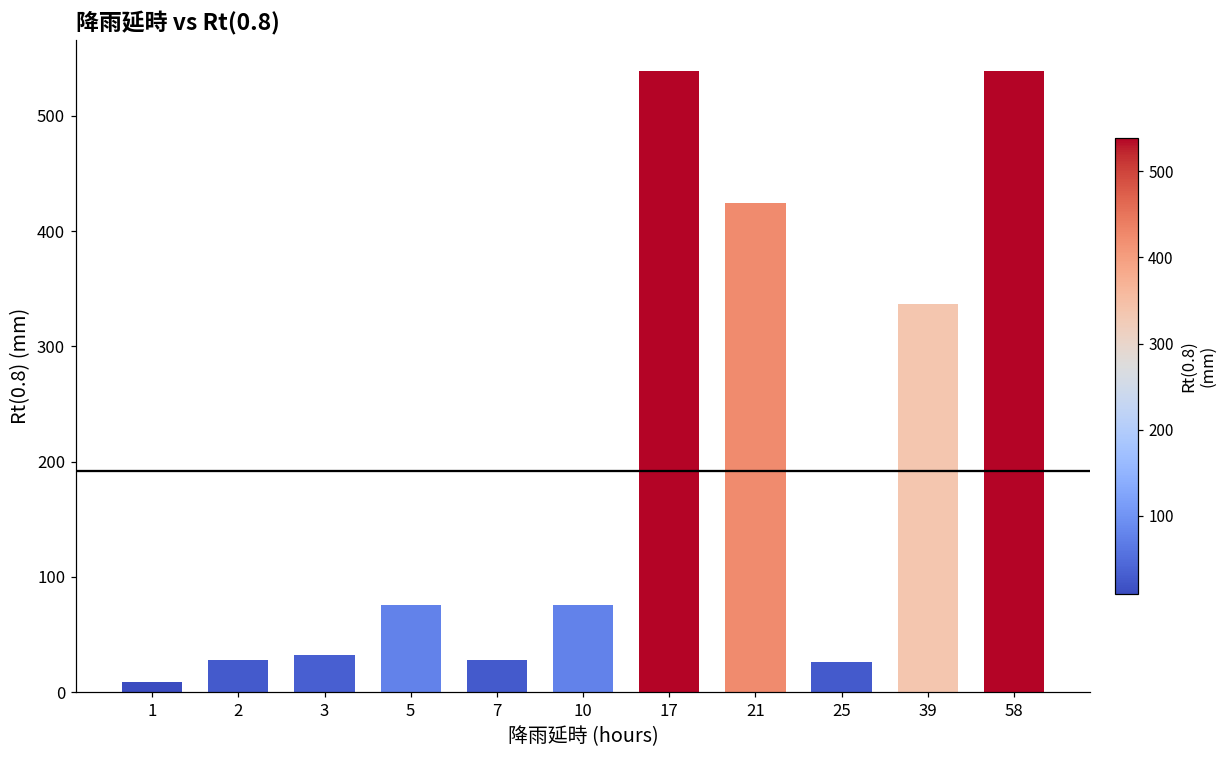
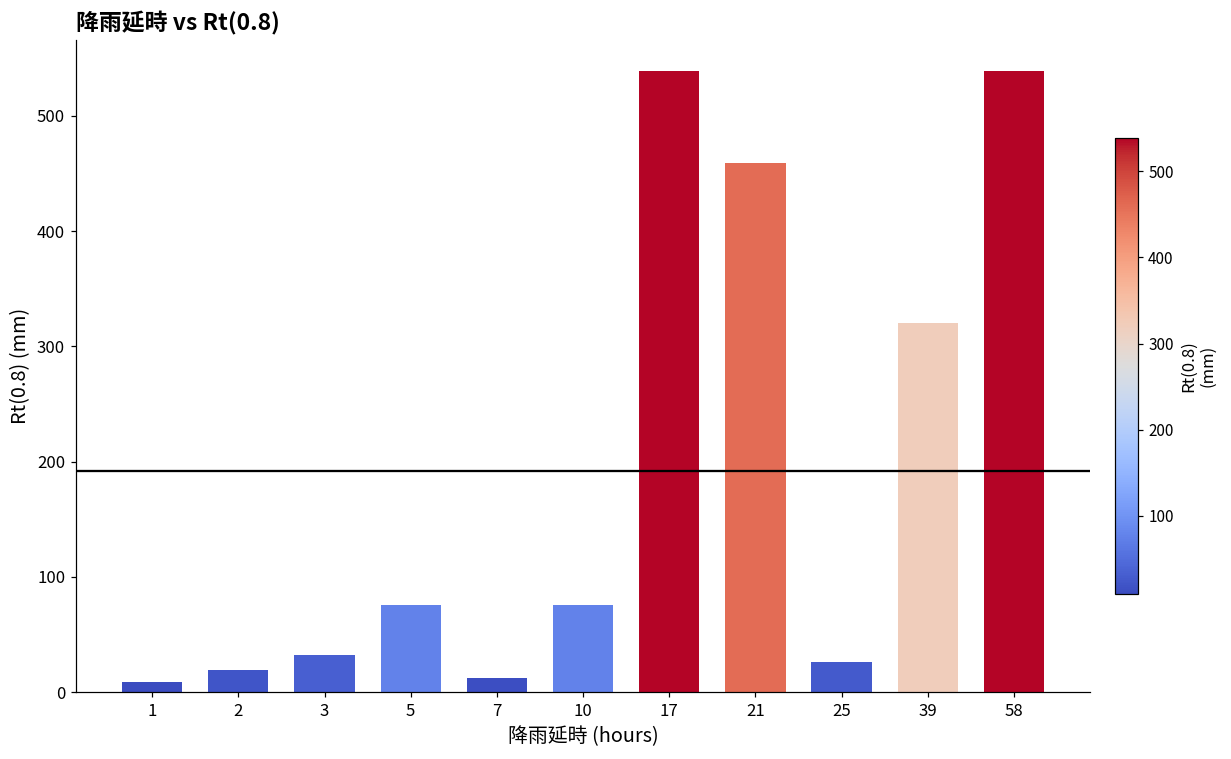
  {
    "1": 9,
-   "2": 28,
+   "2": 19,
    "3": 32,
    "5": 76,
-   "7": 28,
+   "7": 12,
    "10": 76,
    "17": 539,
-   "21": 424,
+   "21": 460,
    "25": 26,
-   "39": 337,
+   "39": 320,
    "58": 539
  }
